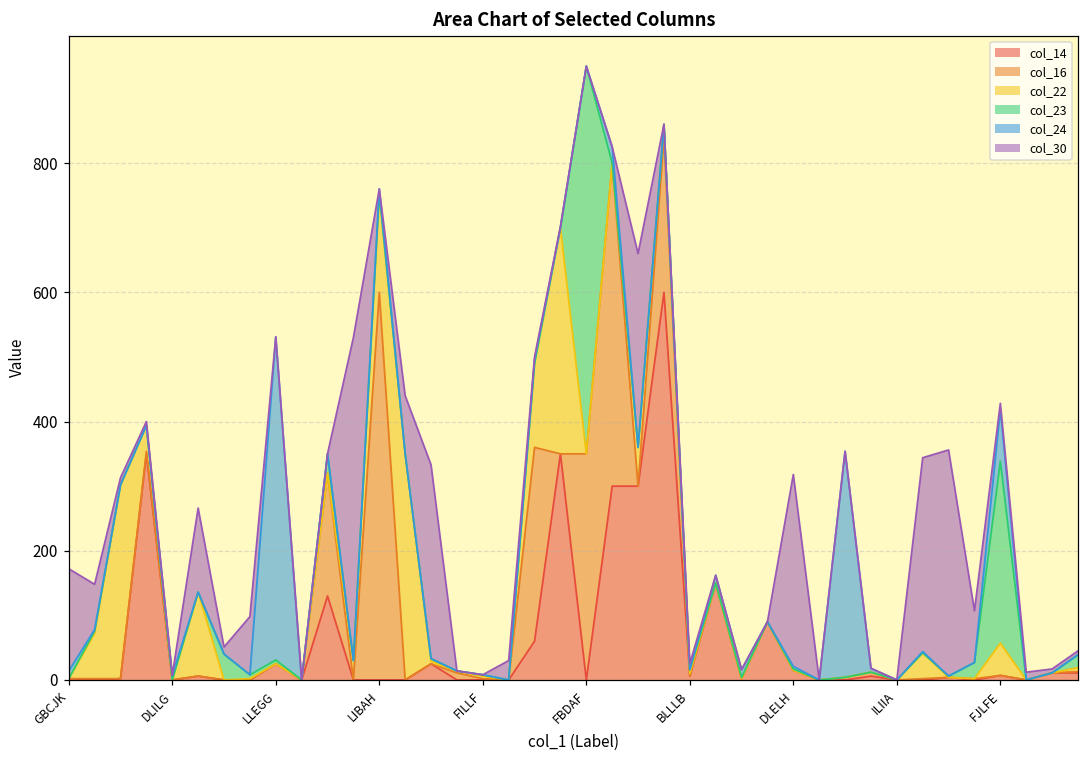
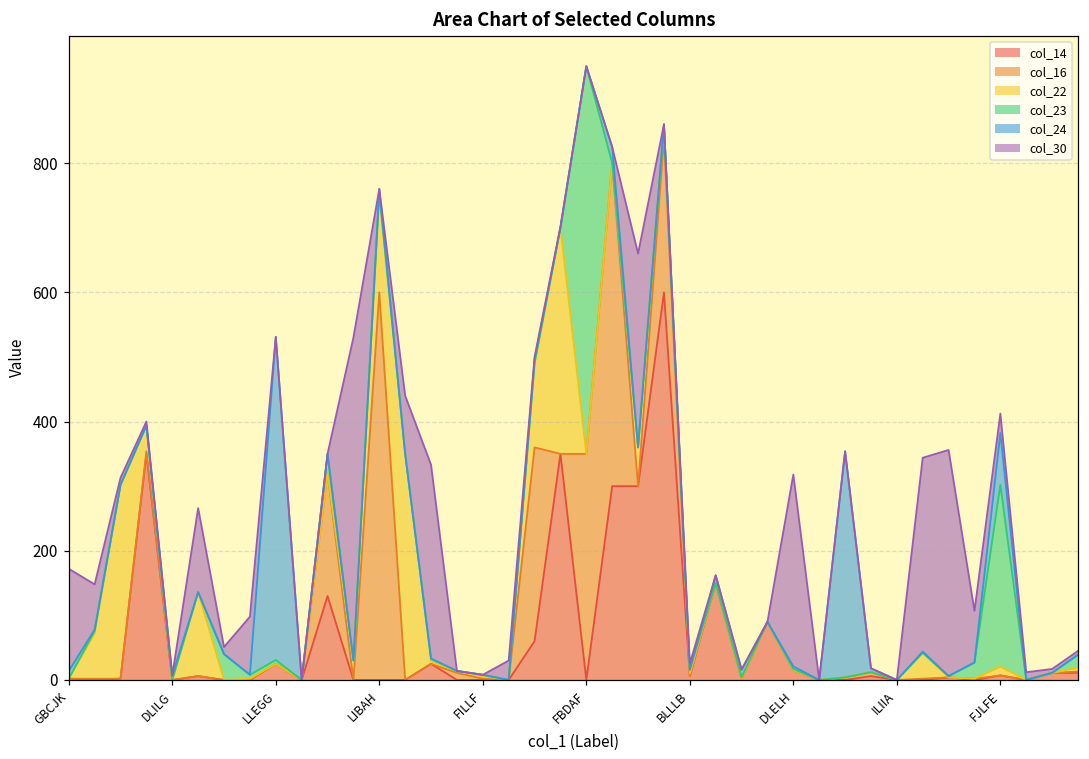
  {
    "col_22": {
-     "FJLFE": 50
+     "FJLFE": 10
    },
    "col_23": {
      "LLEGG": 10,
      "FJLFE": 280
    },
    "col_24": {
      "GBCJK": 10,
      "FJLFE": 80
    },
    "col_30": {
      "GBCJK": 160,
      "BLLLB": 10,
      "DLELH": 300,
-     "FJLFE": 10
+     "FJLFE": 30
    }
  }
